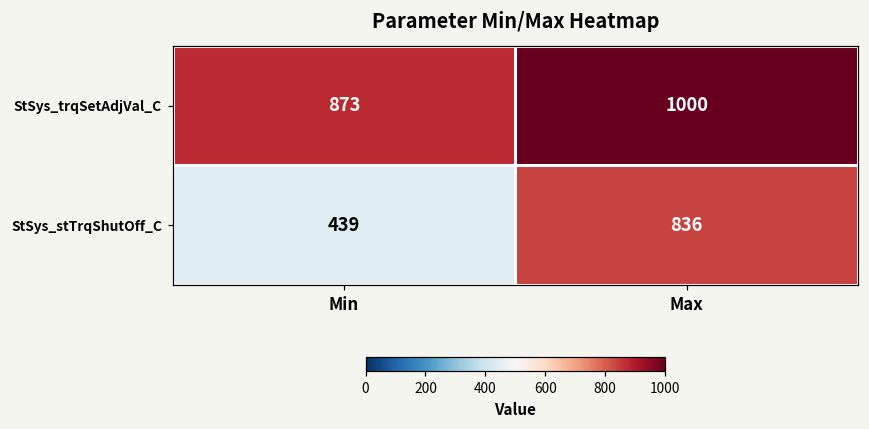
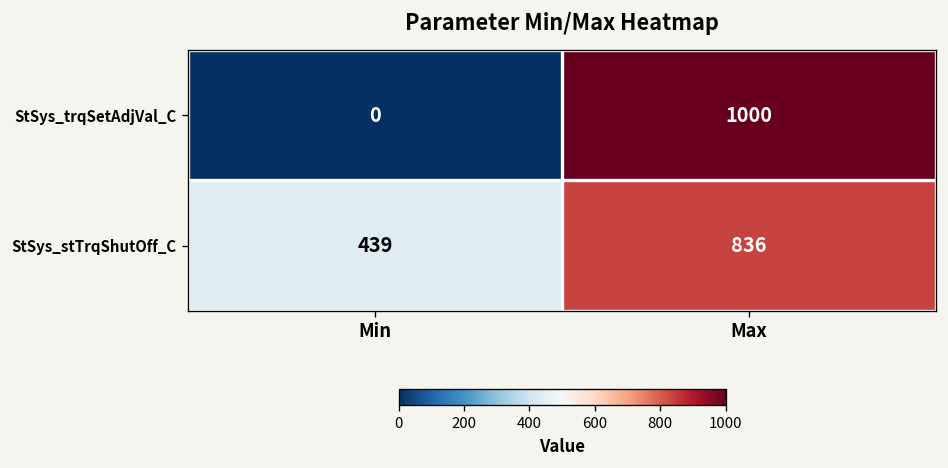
  {
    "StSys_trqSetAdjVal_C": {
-     "Min": 873,
+     "Min": 0,
      "Max": 1000
    },
    "StSys_stTrqShutOff_C": {
      "Min": 439,
      "Max": 836
    }
  }
